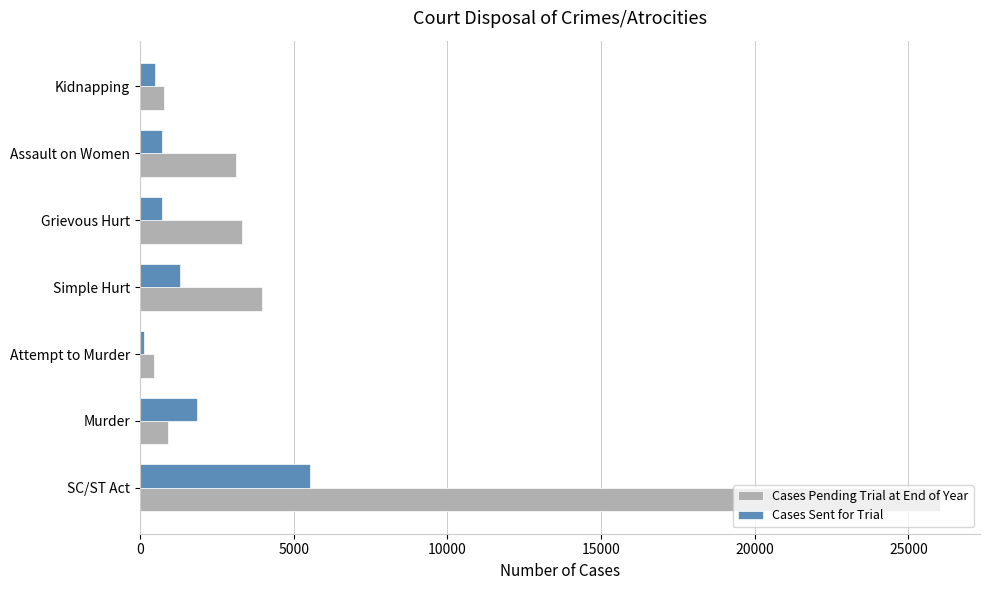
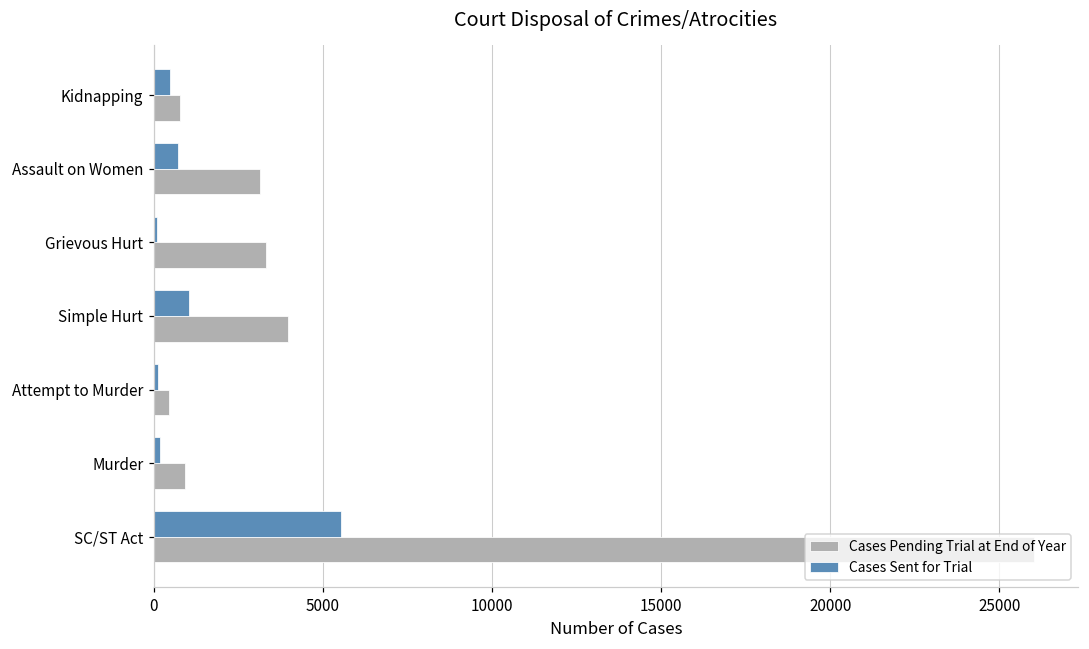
  {
    "Cases Pending Trial at End of Year": {
      "Kidnapping": 800,
      "Assault on Women": 3100,
      "Grievous Hurt": 3300,
      "Simple Hurt": 4000,
      "Attempt to Murder": 400,
      "Murder": 900
    },
    "Cases Sent for Trial": {
      "Kidnapping": 500,
      "Assault on Women": 700,
-     "Grievous Hurt": 700,
-     "Simple Hurt": 1300,
+     "Grievous Hurt": 100,
+     "Simple Hurt": 1000,
      "Attempt to Murder": 100,
-     "Murder": 1900,
+     "Murder": 200,
      "SC/ST Act": 5500
    }
  }
